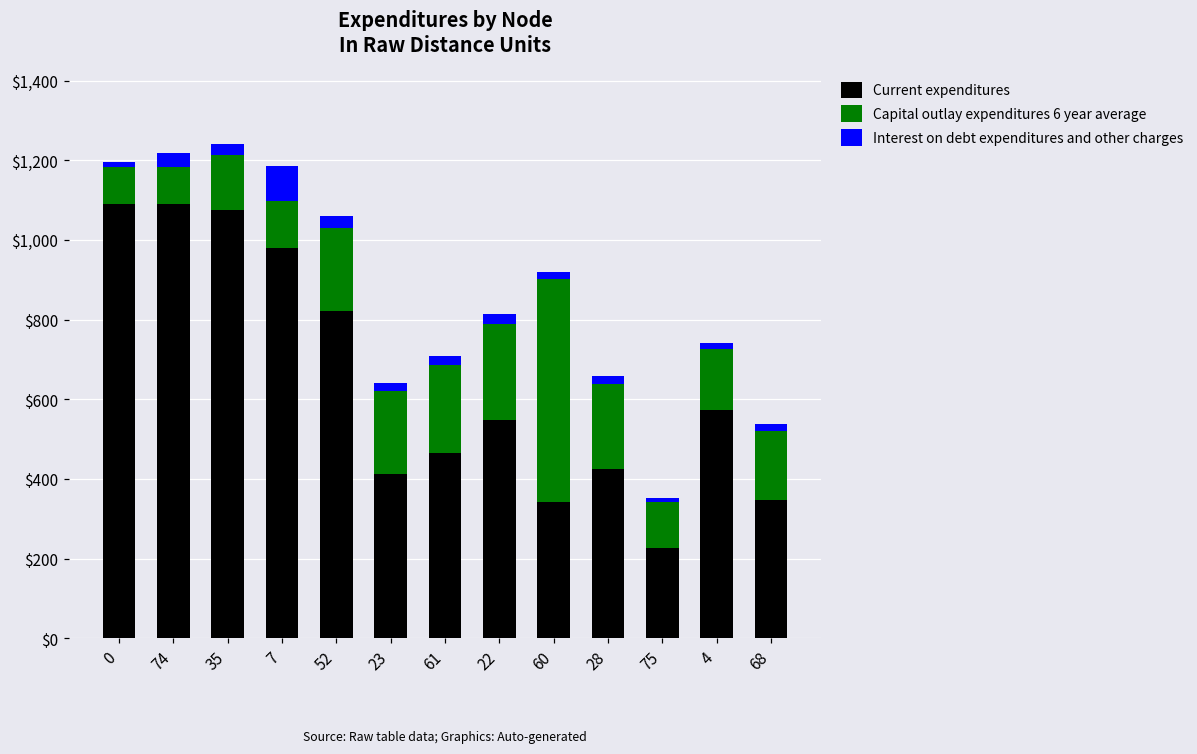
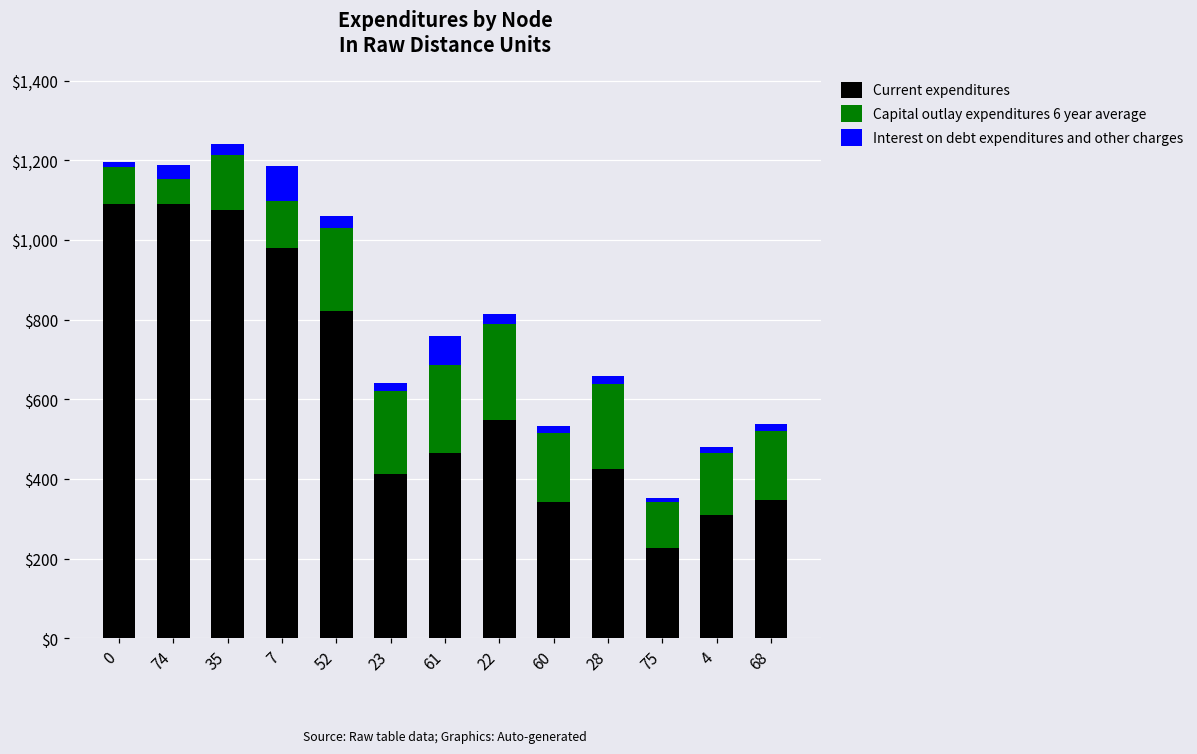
  {
    "Current expenditures": {
      "0": "$1,090",
      "74": "$1,090",
      "35": "$1,070",
      "7": "$980",
      "52": "$820",
      "23": "$410",
      "61": "$470",
      "22": "$550",
      "60": "$340",
      "28": "$430",
      "75": "$230",
-     "4": "$570",
+     "4": "$310",
      "68": "$350"
    },
    "Capital outlay expenditures 6 year average": {
      "0": "$90",
-     "74": "$90",
+     "74": "$60",
      "35": "$140",
      "7": "$120",
      "52": "$210",
      "23": "$210",
      "61": "$220",
      "22": "$240",
-     "60": "$560",
+     "60": "$170",
      "28": "$210",
      "75": "$110",
      "4": "$160",
      "68": "$170"
    },
    "Interest on debt expenditures and other charges": {
      "0": "$10",
      "74": "$40",
      "35": "$30",
      "7": "$90",
      "52": "$30",
      "23": "$20",
-     "61": "$20",
+     "61": "$70",
      "22": "$30",
      "60": "$20",
      "28": "$20",
      "75": "$10",
      "4": "$20",
      "68": "$20"
    }
  }
